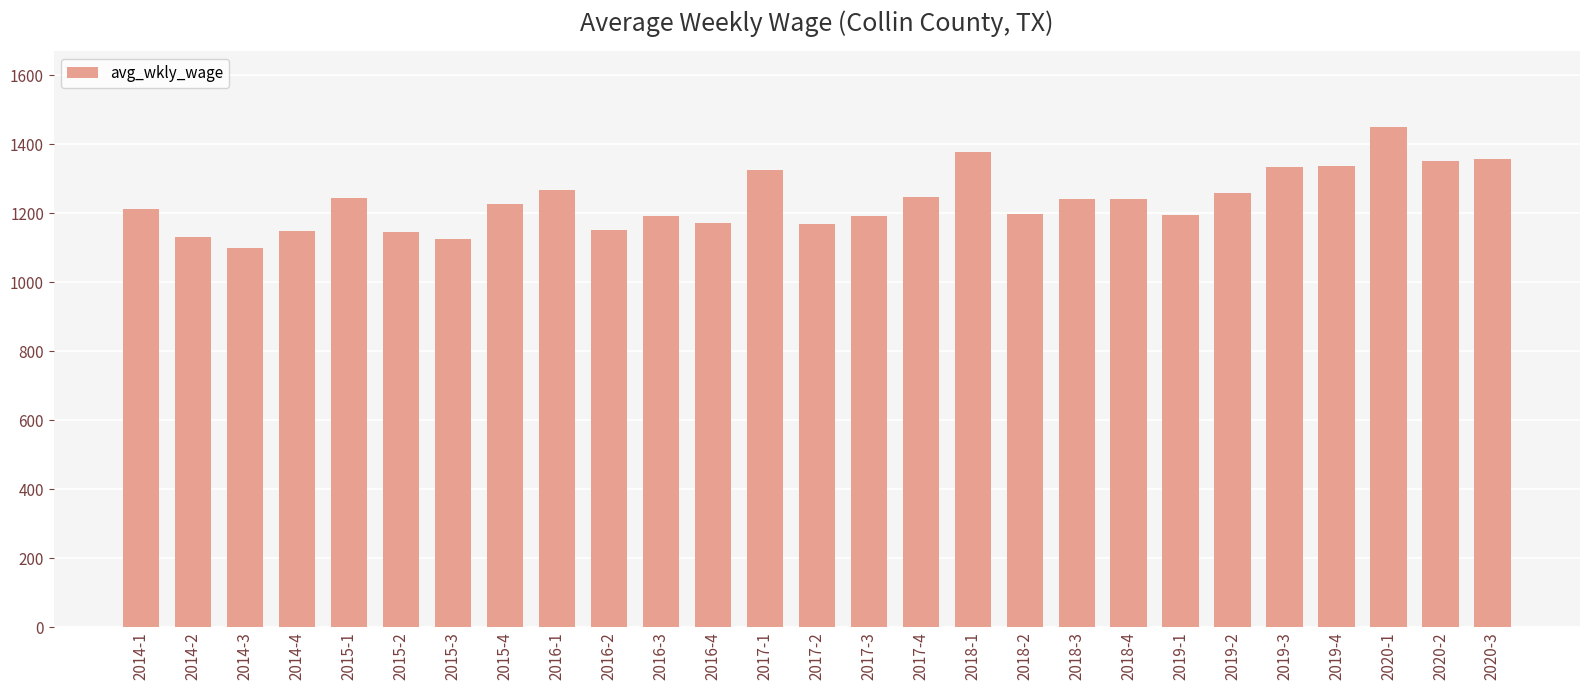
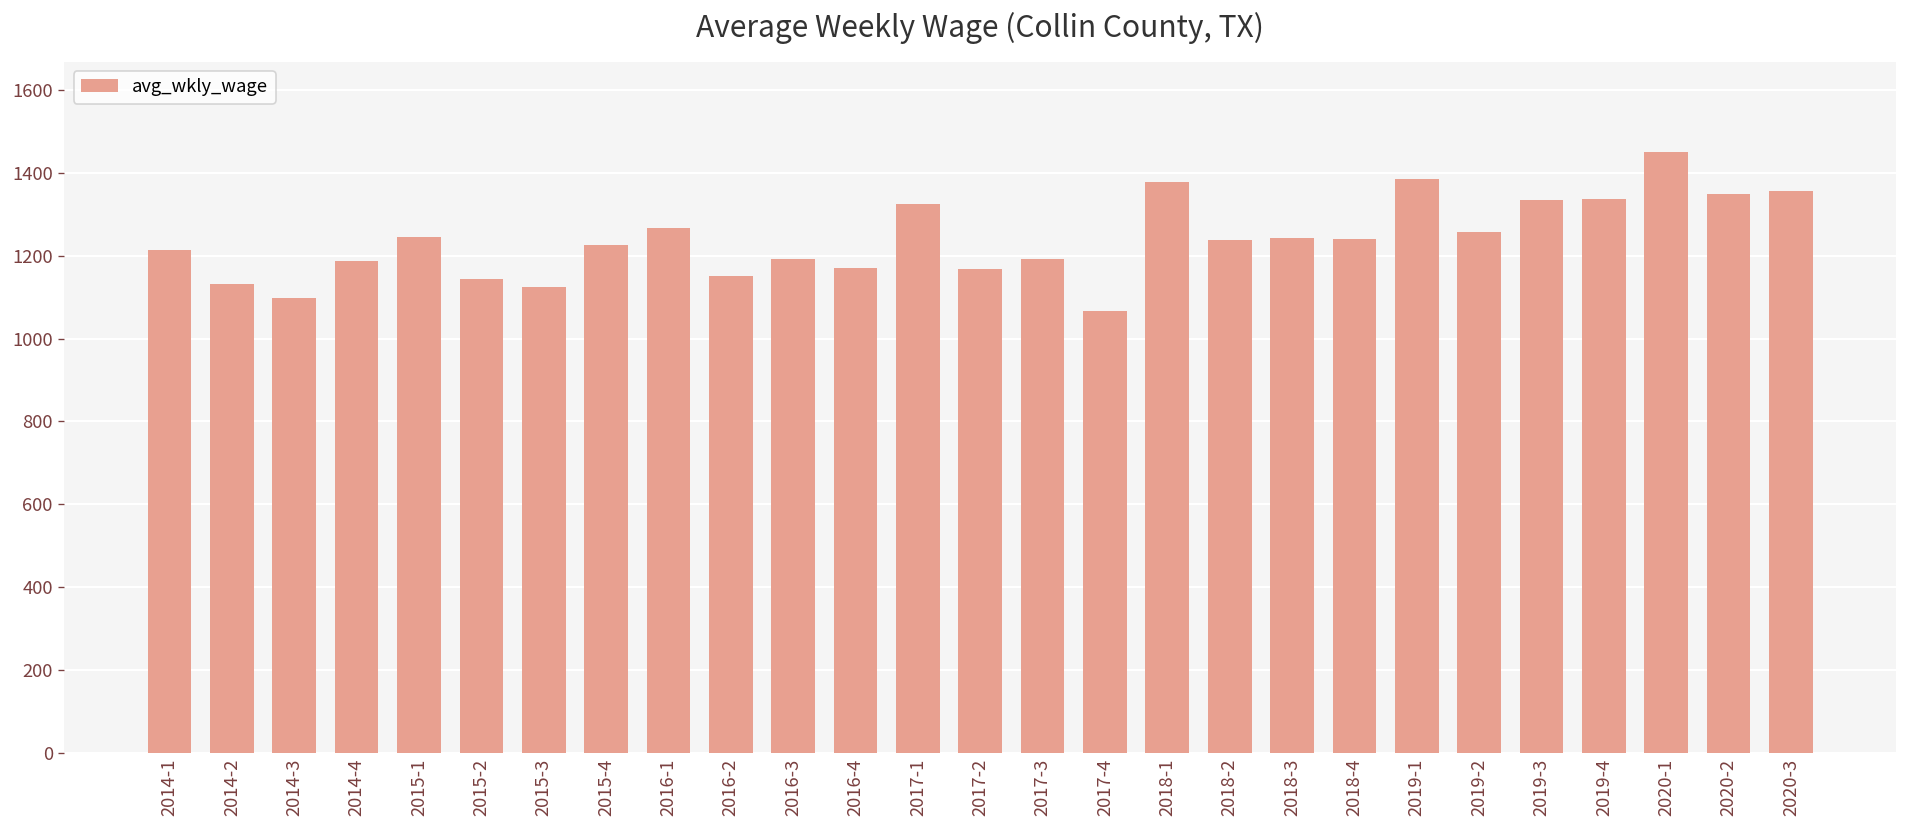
  {
    "2014-1": 1210,
    "2014-2": 1130,
    "2014-3": 1100,
-   "2014-4": 1150,
+   "2014-4": 1190,
    "2015-1": 1250,
    "2015-2": 1150,
    "2015-3": 1130,
    "2015-4": 1230,
    "2016-1": 1270,
    "2016-2": 1150,
    "2016-3": 1190,
    "2016-4": 1170,
    "2017-1": 1330,
    "2017-2": 1170,
    "2017-3": 1190,
-   "2017-4": 1250,
+   "2017-4": 1070,
    "2018-1": 1380,
-   "2018-2": 1200,
+   "2018-2": 1240,
    "2018-3": 1240,
    "2018-4": 1240,
-   "2019-1": 1200,
+   "2019-1": 1390,
    "2019-2": 1260,
    "2019-3": 1330,
    "2019-4": 1340,
    "2020-1": 1450,
    "2020-2": 1350,
    "2020-3": 1360
  }
